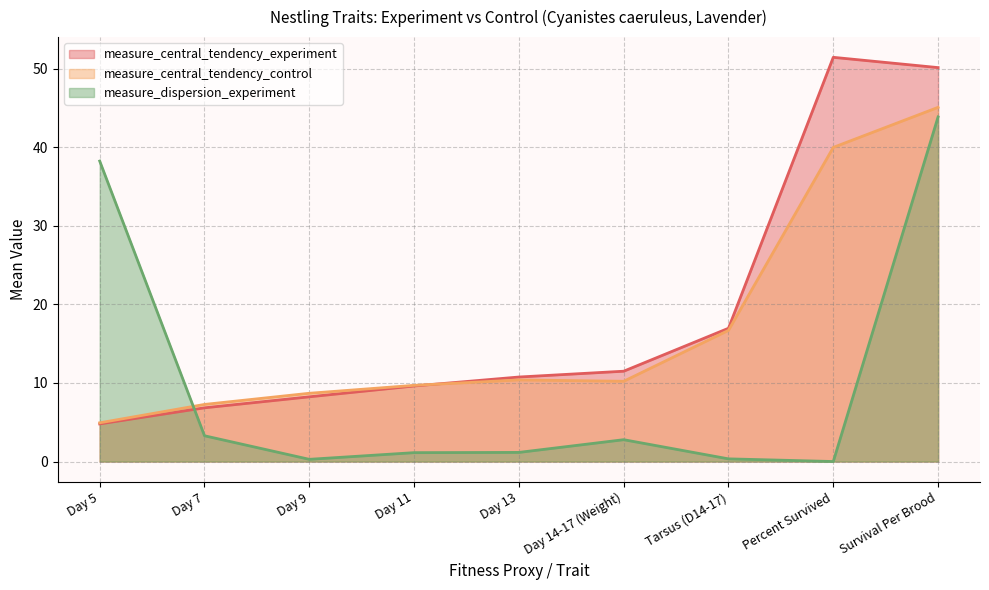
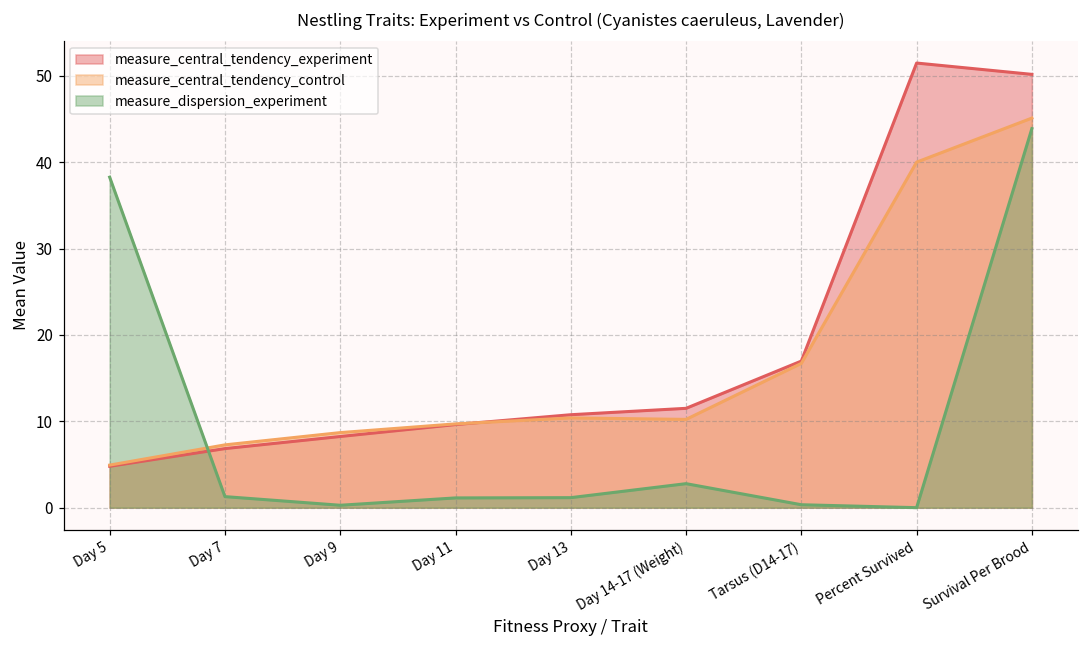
  {
    "measure_dispersion_experiment": {
      "Day 5": 38,
-     "Day 7": 3,
+     "Day 7": 1,
      "Day 9": 0,
      "Day 11": 1,
      "Day 13": 1,
      "Day 14-17 (Weight)": 3,
      "Tarsus (D14-17)": 0,
      "Percent Survived": 0,
      "Survival Per Brood": 44
    }
  }
